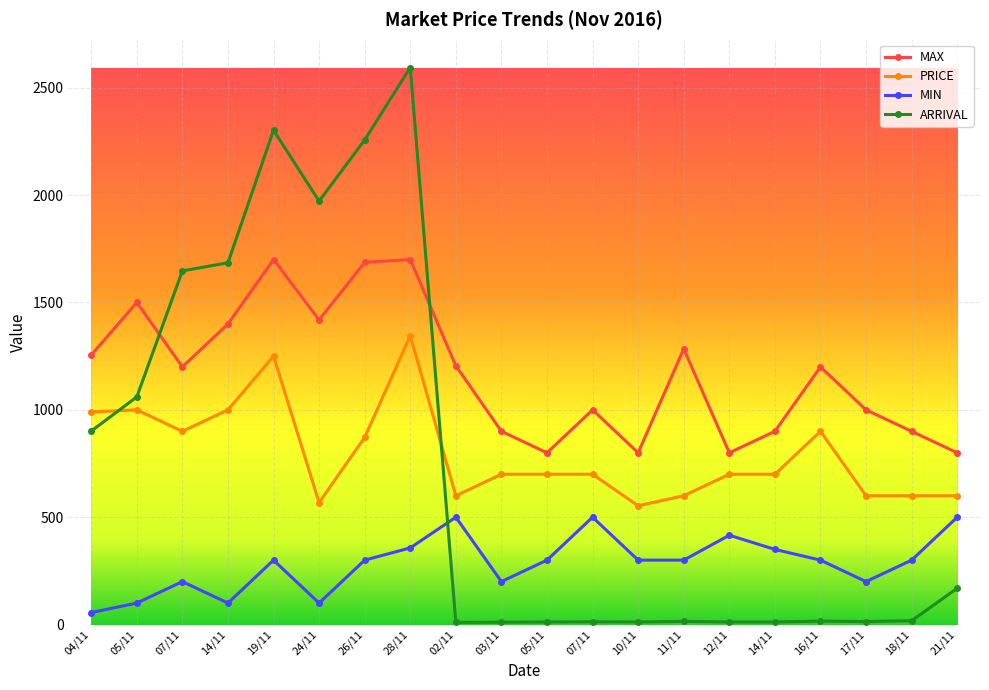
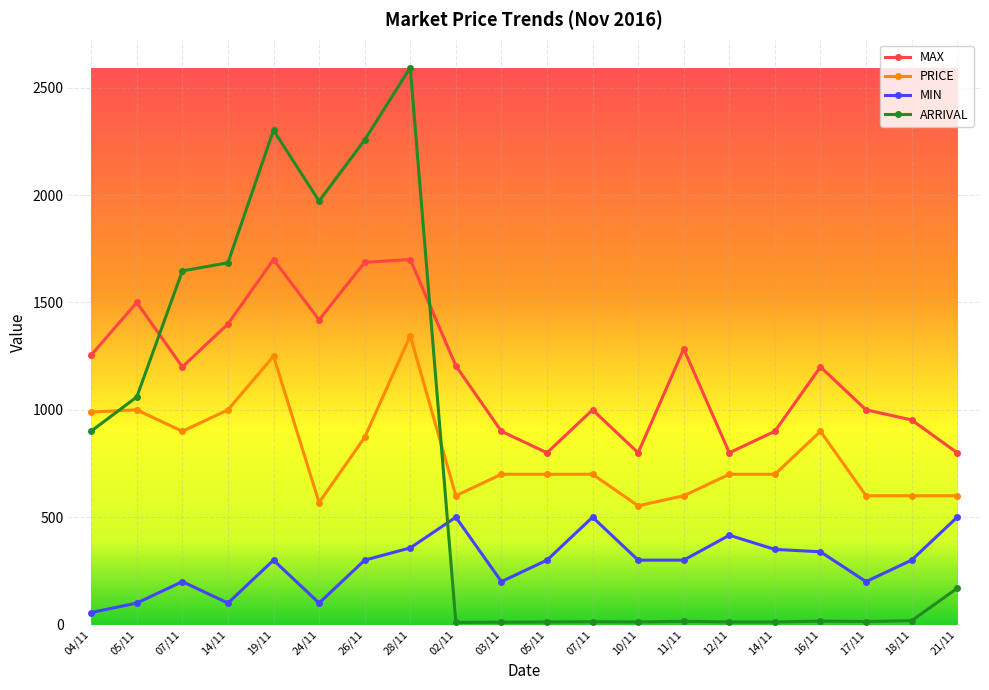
  {
    "MAX": {
      "04/11": 1260,
      "19/11": 1700,
      "24/11": 1420,
      "26/11": 1690,
      "28/11": 1700,
      "02/11": 1210,
      "03/11": 900,
      "10/11": 800,
      "11/11": 1280,
      "12/11": 800,
      "16/11": 1200,
      "17/11": 1000,
-     "18/11": 900,
+     "18/11": 950,
      "21/11": 800
    },
    "PRICE": {
      "04/11": 990,
      "19/11": 1250,
      "24/11": 570,
      "26/11": 870,
      "28/11": 1350,
      "02/11": 600,
      "03/11": 700,
      "10/11": 550,
      "11/11": 600,
      "12/11": 700,
      "16/11": 900,
      "17/11": 600,
      "18/11": 600,
      "21/11": 600
    },
    "MIN": {
      "04/11": 60,
      "19/11": 300,
      "24/11": 100,
      "26/11": 300,
      "28/11": 360,
      "02/11": 500,
      "03/11": 200,
      "10/11": 300,
      "11/11": 300,
      "12/11": 420,
-     "16/11": 300,
+     "16/11": 340,
      "17/11": 200,
      "18/11": 300,
      "21/11": 500
    },
    "ARRIVAL": {
      "04/11": 900,
      "19/11": 2300,
      "24/11": 1970,
      "26/11": 2260,
      "28/11": 2590,
      "02/11": 10,
      "03/11": 10,
      "10/11": 10,
      "11/11": 20,
      "12/11": 10,
      "16/11": 20,
      "17/11": 10,
      "18/11": 20,
      "21/11": 170
    }
  }
